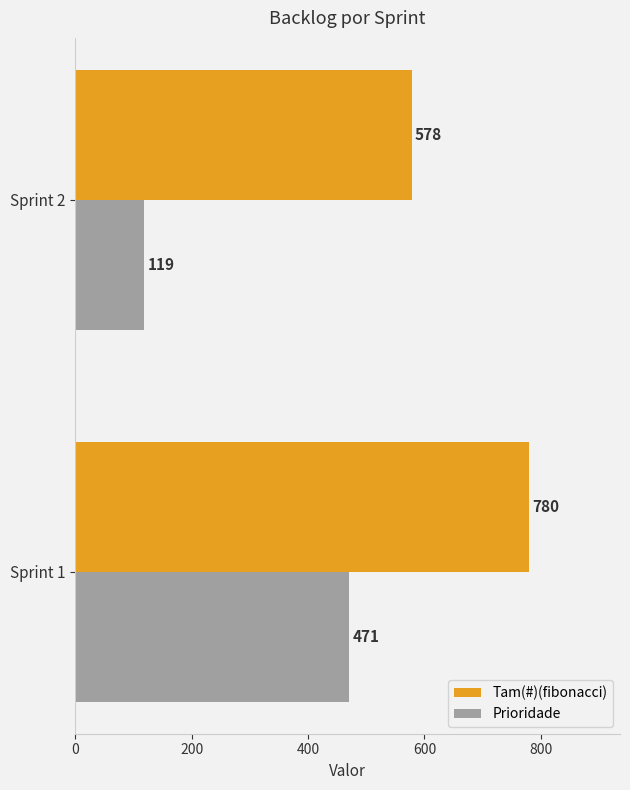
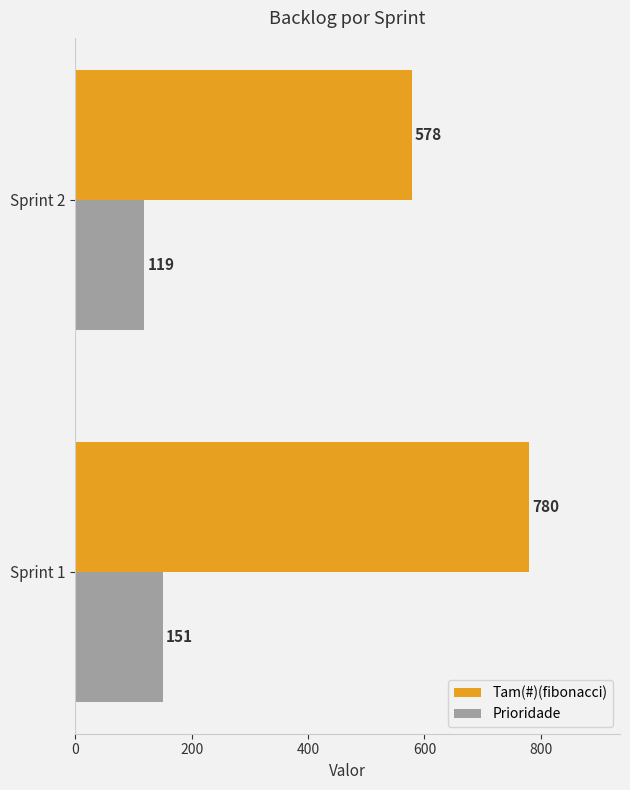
  {
    "Tam(#)(fibonacci)": {
      "Sprint 2": 578,
      "Sprint 1": 780
    },
    "Prioridade": {
      "Sprint 2": 119,
-     "Sprint 1": 471
+     "Sprint 1": 151
    }
  }
